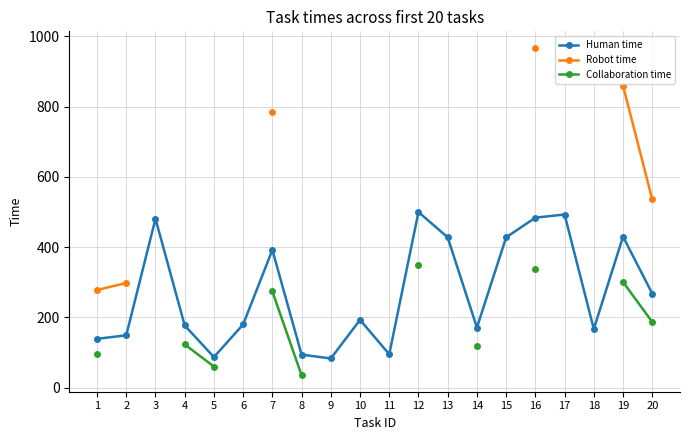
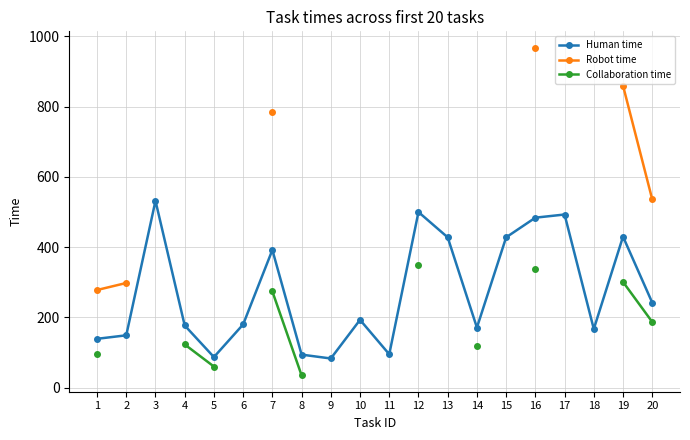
  {
    "Human time": {
      "1": 140,
      "2": 150,
-     "3": 480,
+     "3": 530,
      "4": 180,
      "5": 90,
      "6": 180,
      "7": 390,
      "8": 90,
      "9": 80,
      "10": 190,
      "11": 100,
      "12": 500,
      "13": 430,
      "14": 170,
      "15": 430,
      "16": 480,
      "17": 490,
      "18": 170,
      "19": 430,
-     "20": 270
+     "20": 240
    },
    "Robot time": {
      "1": 280,
      "2": 300,
      "7": 780,
      "16": 970,
      "19": 860,
      "20": 540
    },
    "Collaboration time": {
      "1": 100,
      "4": 120,
      "5": 60,
      "7": 270,
      "8": 40,
      "12": 350,
      "14": 120,
      "16": 340,
      "19": 300,
      "20": 190
    }
  }
